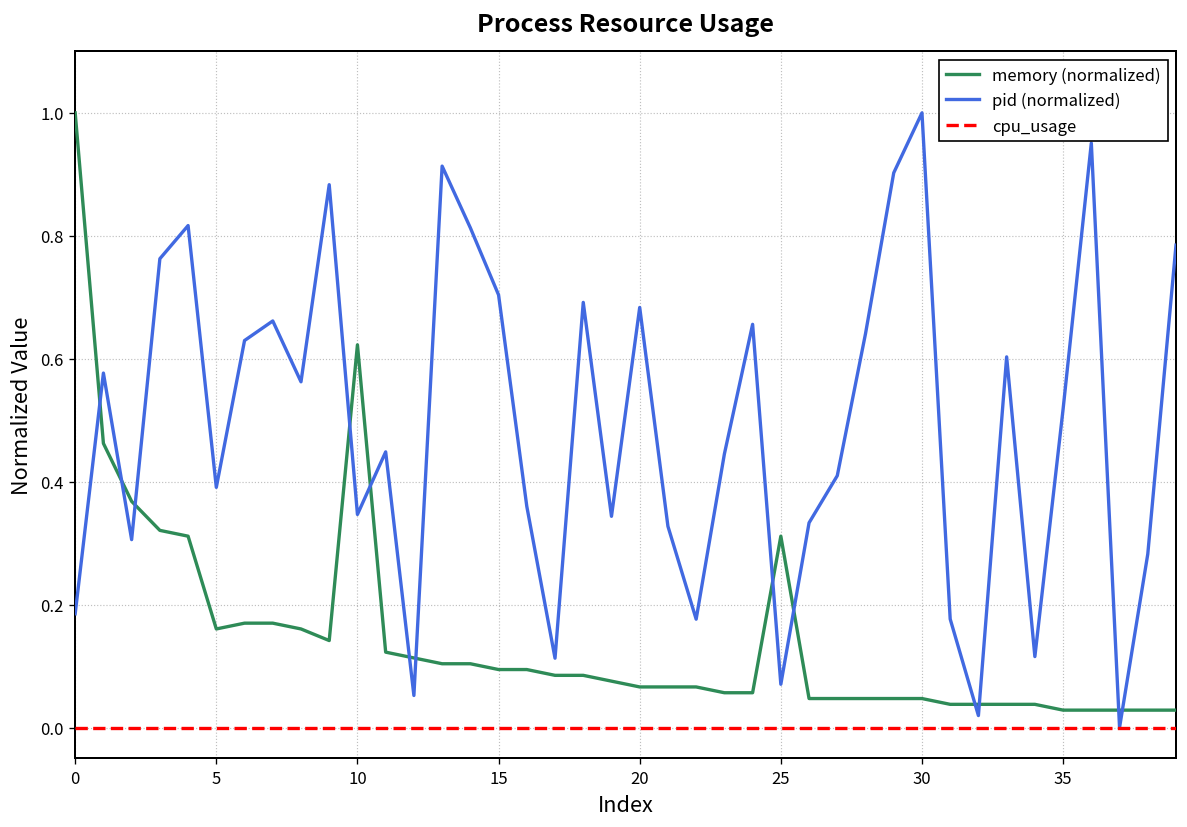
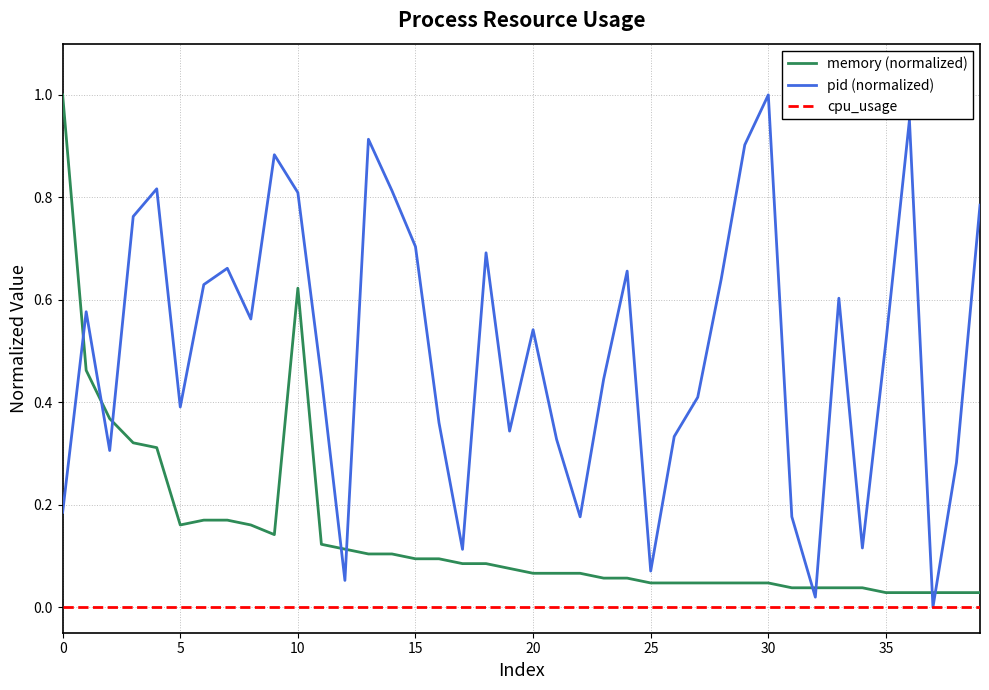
  {
    "memory (normalized)": {
      "0": 1.00,
      "5": 0.16,
      "10": 0.62,
      "15": 0.09,
      "20": 0.07,
-     "25": 0.31,
+     "25": 0.05,
      "30": 0.05,
      "35": 0.03
    },
    "pid (normalized)": {
      "0": 0.19,
      "5": 0.39,
-     "10": 0.35,
+     "10": 0.81,
      "15": 0.70,
-     "20": 0.68,
+     "20": 0.54,
      "25": 0.07,
      "30": 1.00,
      "35": 0.52
    },
    "cpu_usage": {
      "0": 0.00,
      "5": 0.00,
      "10": 0.00,
      "15": 0.00,
      "20": 0.00,
      "25": 0.00,
      "30": 0.00,
      "35": 0.00
    }
  }
